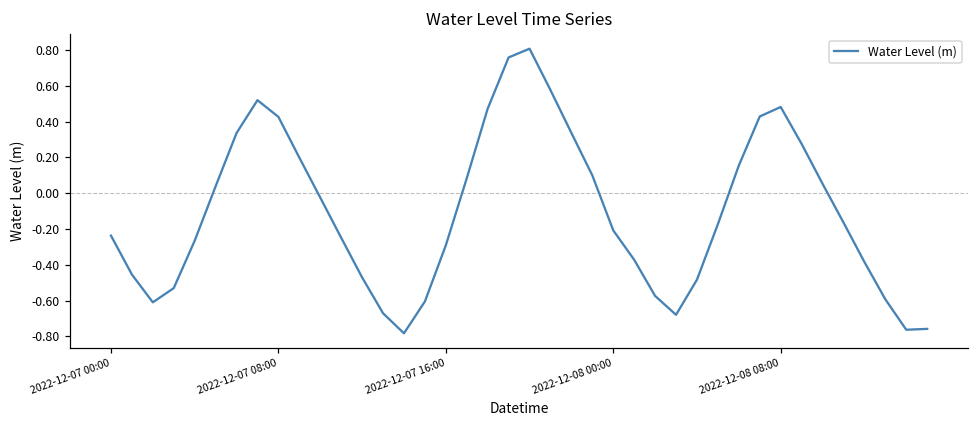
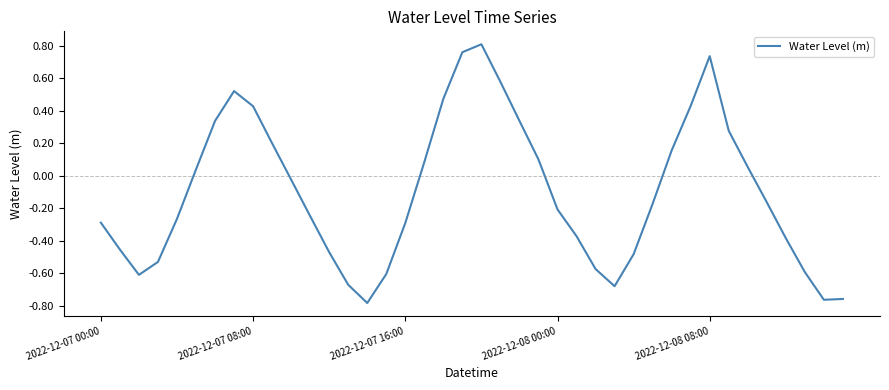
  {
-   "2022-12-07 00:00": -0.24,
+   "2022-12-07 00:00": -0.29,
    "2022-12-07 08:00": 0.43,
    "2022-12-07 16:00": -0.29,
    "2022-12-08 00:00": -0.21,
-   "2022-12-08 08:00": 0.48
+   "2022-12-08 08:00": 0.73
  }
